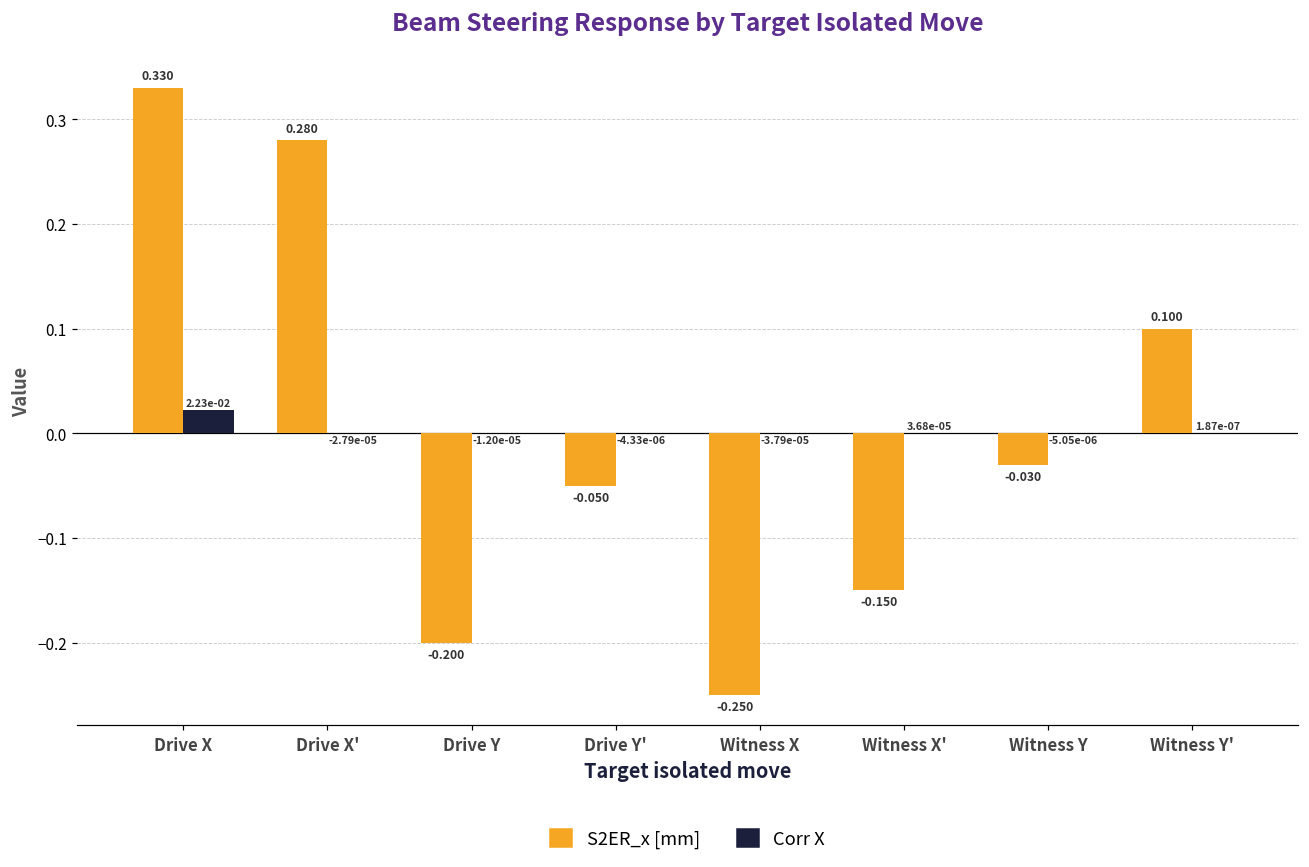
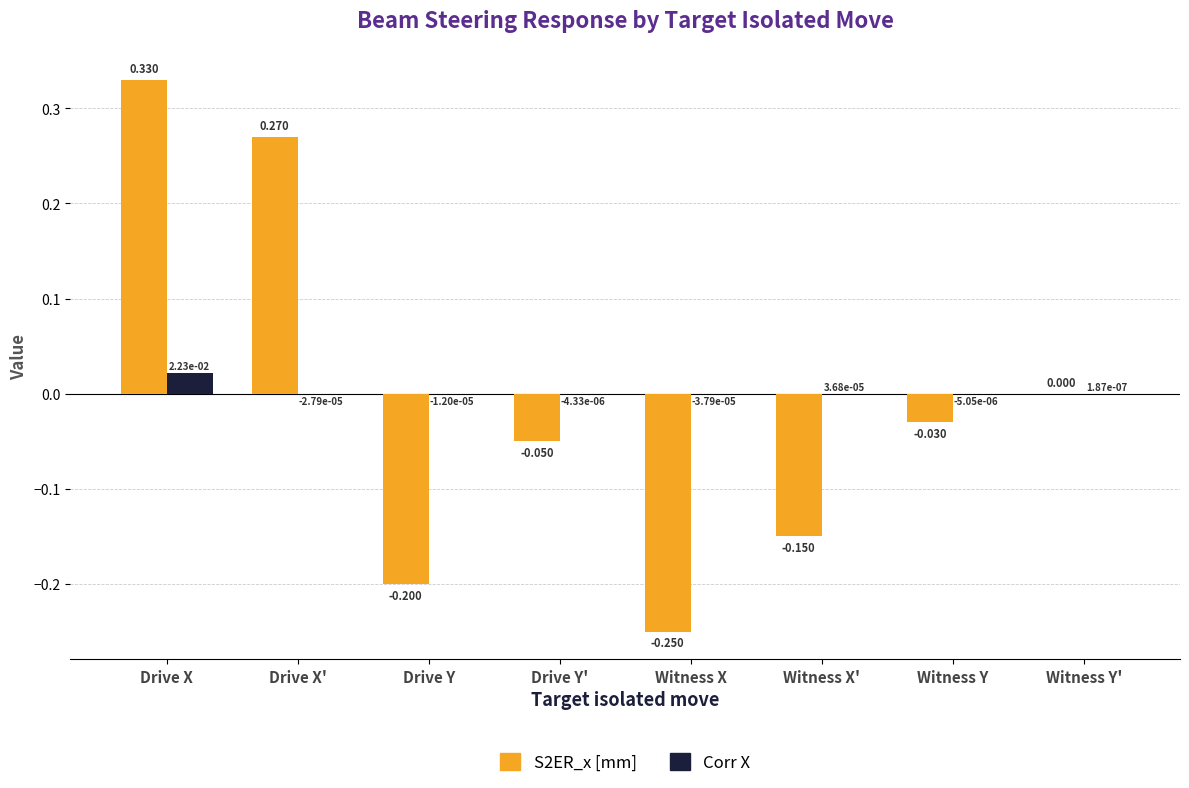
  {
    "S2ER_x [mm]": {
      "Drive X": "0.330",
-     "Drive X'": "0.280",
+     "Drive X'": "0.270",
      "Drive Y": "-0.200",
      "Drive Y'": "-0.050",
      "Witness X": "-0.250",
      "Witness X'": "-0.150",
      "Witness Y": "-0.030",
-     "Witness Y'": "0.100"
+     "Witness Y'": "0.000"
    },
    "Corr X": {
      "Drive X": "2.23e-02",
      "Drive X'": "-2.79e-05",
      "Drive Y": "-1.20e-05",
      "Drive Y'": "-4.33e-06",
      "Witness X": "-3.79e-05",
      "Witness X'": "3.68e-05",
      "Witness Y": "-5.05e-06",
      "Witness Y'": "1.87e-07"
    }
  }
